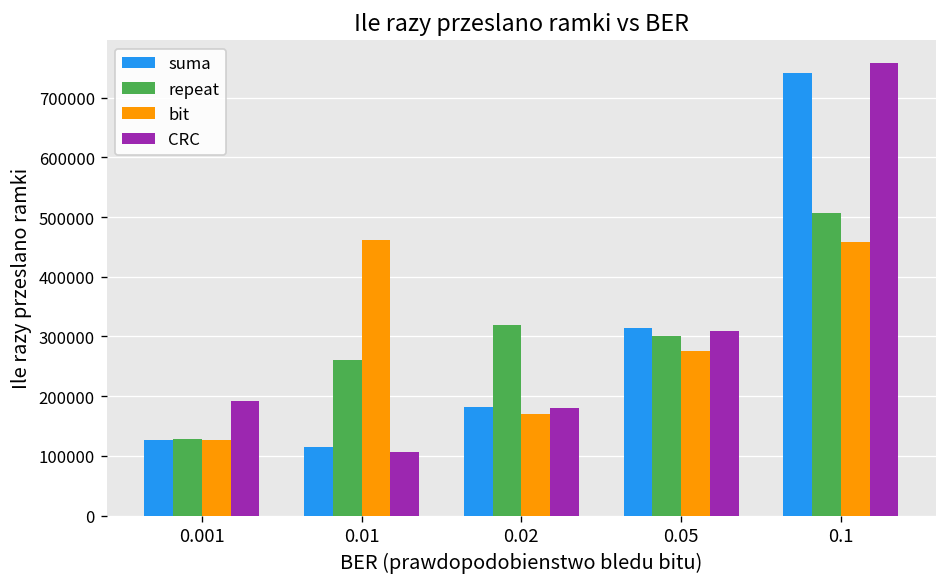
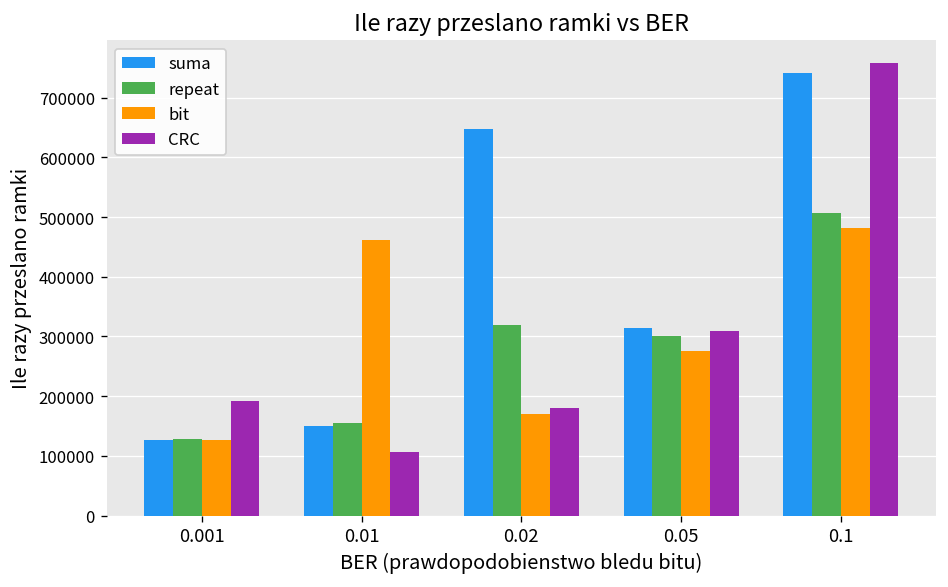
  {
    "suma": {
      "0.001": 130000,
-     "0.01": 110000,
-     "0.02": 180000,
+     "0.01": 150000,
+     "0.02": 650000,
      "0.05": 310000,
      "0.1": 740000
    },
    "repeat": {
      "0.001": 130000,
-     "0.01": 260000,
+     "0.01": 160000,
      "0.02": 320000,
      "0.05": 300000,
      "0.1": 510000
    },
    "bit": {
      "0.001": 130000,
      "0.01": 460000,
      "0.02": 170000,
      "0.05": 280000,
-     "0.1": 460000
+     "0.1": 480000
    },
    "CRC": {
      "0.001": 190000,
      "0.01": 110000,
      "0.02": 180000,
      "0.05": 310000,
      "0.1": 760000
    }
  }
